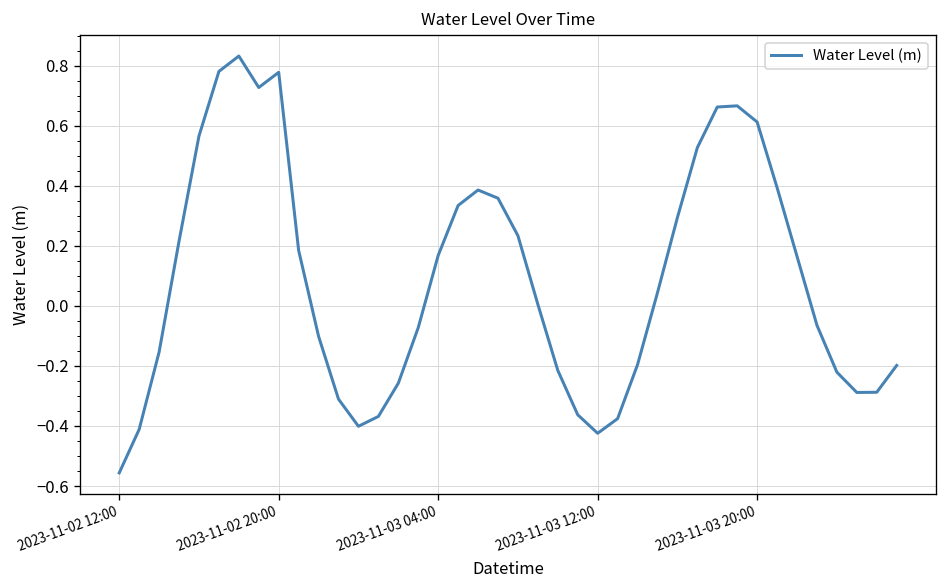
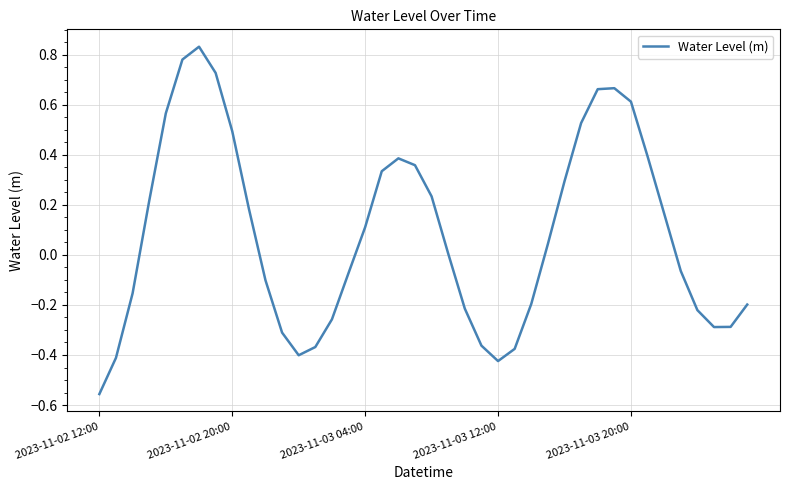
  {
    "2023-11-02 12:00": -0.56,
-   "2023-11-02 20:00": 0.78,
-   "2023-11-03 04:00": 0.17,
+   "2023-11-02 20:00": 0.49,
+   "2023-11-03 04:00": 0.11,
    "2023-11-03 12:00": -0.42,
    "2023-11-03 20:00": 0.61
  }
